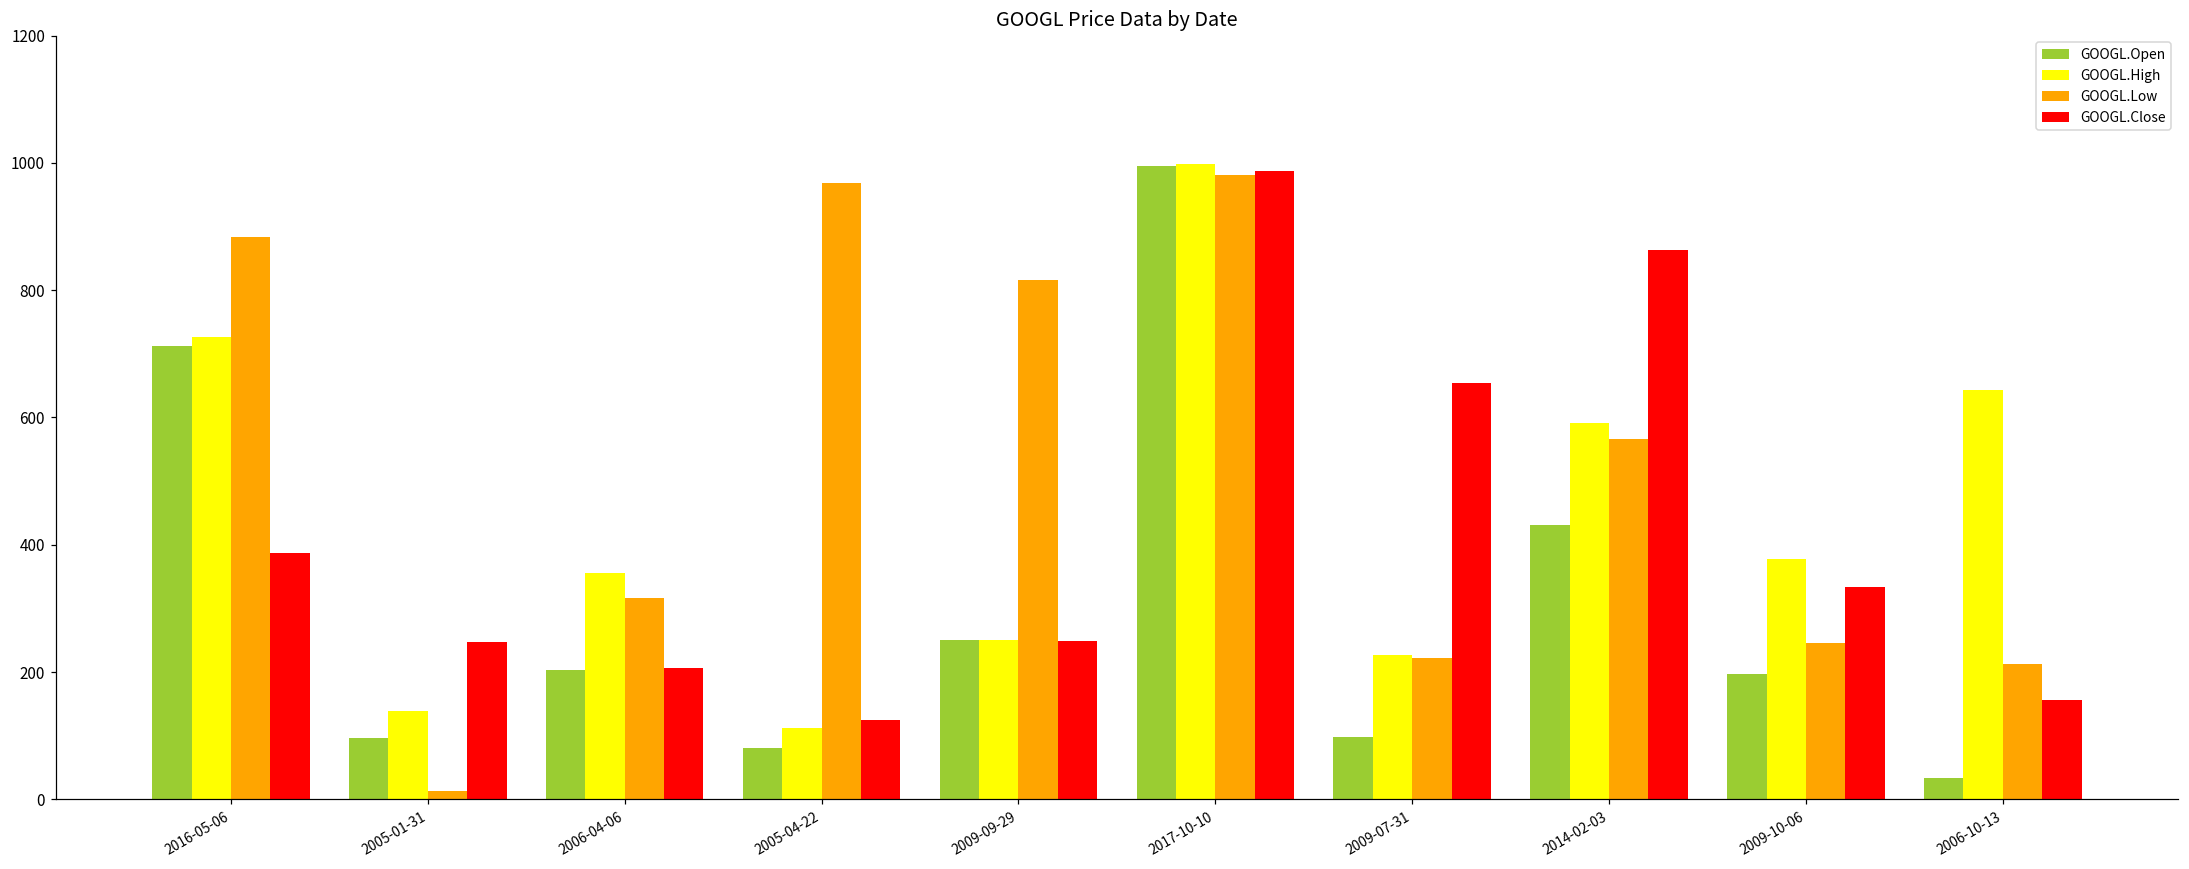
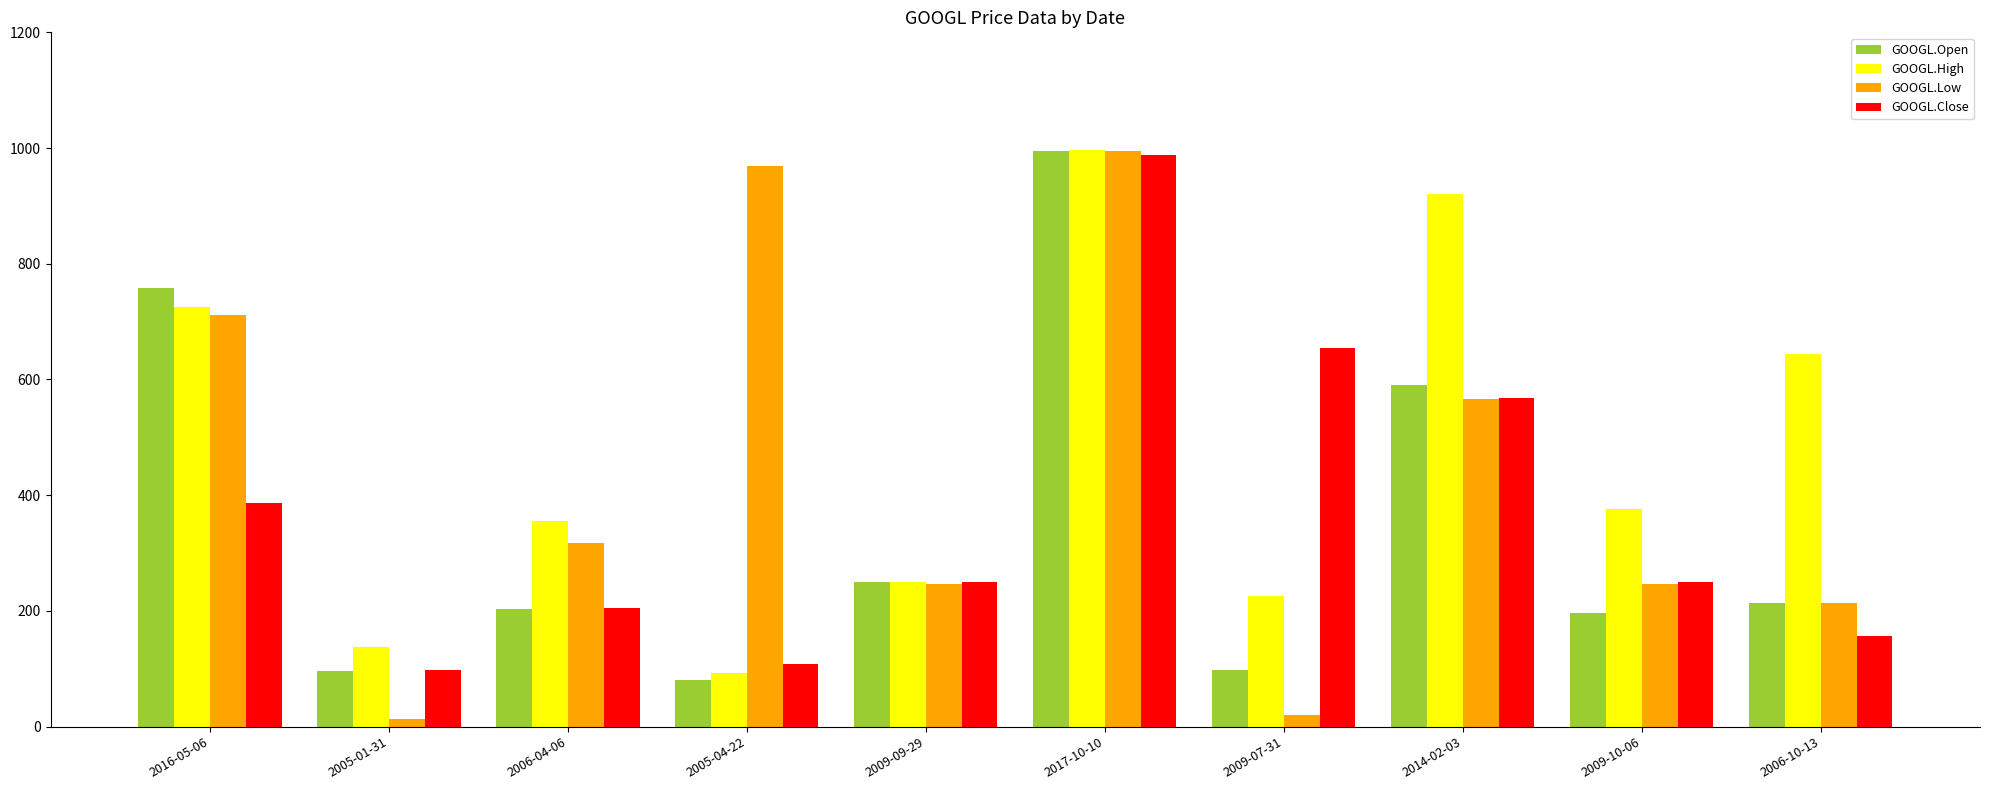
  {
    "GOOGL.Open": {
-     "2016-05-06": 710,
+     "2016-05-06": 760,
      "2005-01-31": 100,
      "2006-04-06": 200,
      "2005-04-22": 80,
      "2009-09-29": 250,
      "2017-10-10": 1000,
      "2009-07-31": 100,
-     "2014-02-03": 430,
+     "2014-02-03": 590,
      "2009-10-06": 200,
-     "2006-10-13": 30
+     "2006-10-13": 210
    },
    "GOOGL.High": {
      "2016-05-06": 730,
      "2005-01-31": 140,
      "2006-04-06": 360,
-     "2005-04-22": 110,
+     "2005-04-22": 90,
      "2009-09-29": 250,
      "2017-10-10": 1000,
      "2009-07-31": 230,
-     "2014-02-03": 590,
+     "2014-02-03": 920,
      "2009-10-06": 380,
      "2006-10-13": 640
    },
    "GOOGL.Low": {
-     "2016-05-06": 880,
+     "2016-05-06": 710,
      "2005-01-31": 10,
      "2006-04-06": 320,
      "2005-04-22": 970,
-     "2009-09-29": 820,
-     "2017-10-10": 980,
-     "2009-07-31": 220,
+     "2009-09-29": 250,
+     "2017-10-10": 1000,
+     "2009-07-31": 20,
      "2014-02-03": 570,
      "2009-10-06": 250,
      "2006-10-13": 210
    },
    "GOOGL.Close": {
      "2016-05-06": 390,
-     "2005-01-31": 250,
+     "2005-01-31": 100,
      "2006-04-06": 210,
-     "2005-04-22": 130,
+     "2005-04-22": 110,
      "2009-09-29": 250,
      "2017-10-10": 990,
      "2009-07-31": 650,
-     "2014-02-03": 860,
-     "2009-10-06": 330,
+     "2014-02-03": 570,
+     "2009-10-06": 250,
      "2006-10-13": 160
    }
  }
